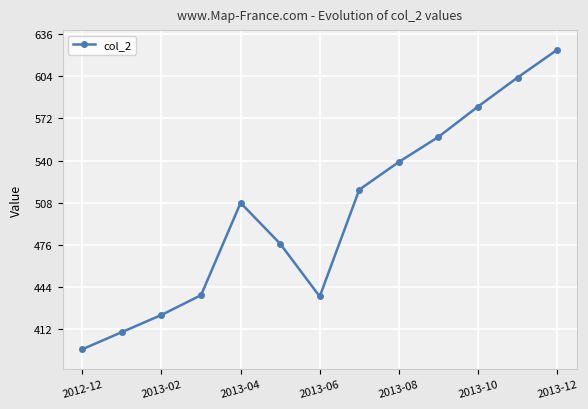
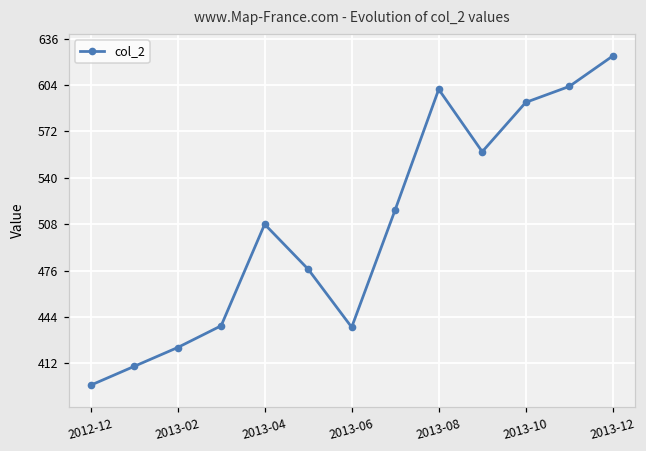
  {
    "2012-12": 397,
    "2013-02": 423,
    "2013-04": 508,
    "2013-06": 437,
-   "2013-08": 539,
-   "2013-10": 581,
+   "2013-08": 601,
+   "2013-10": 592,
    "2013-12": 624
  }
